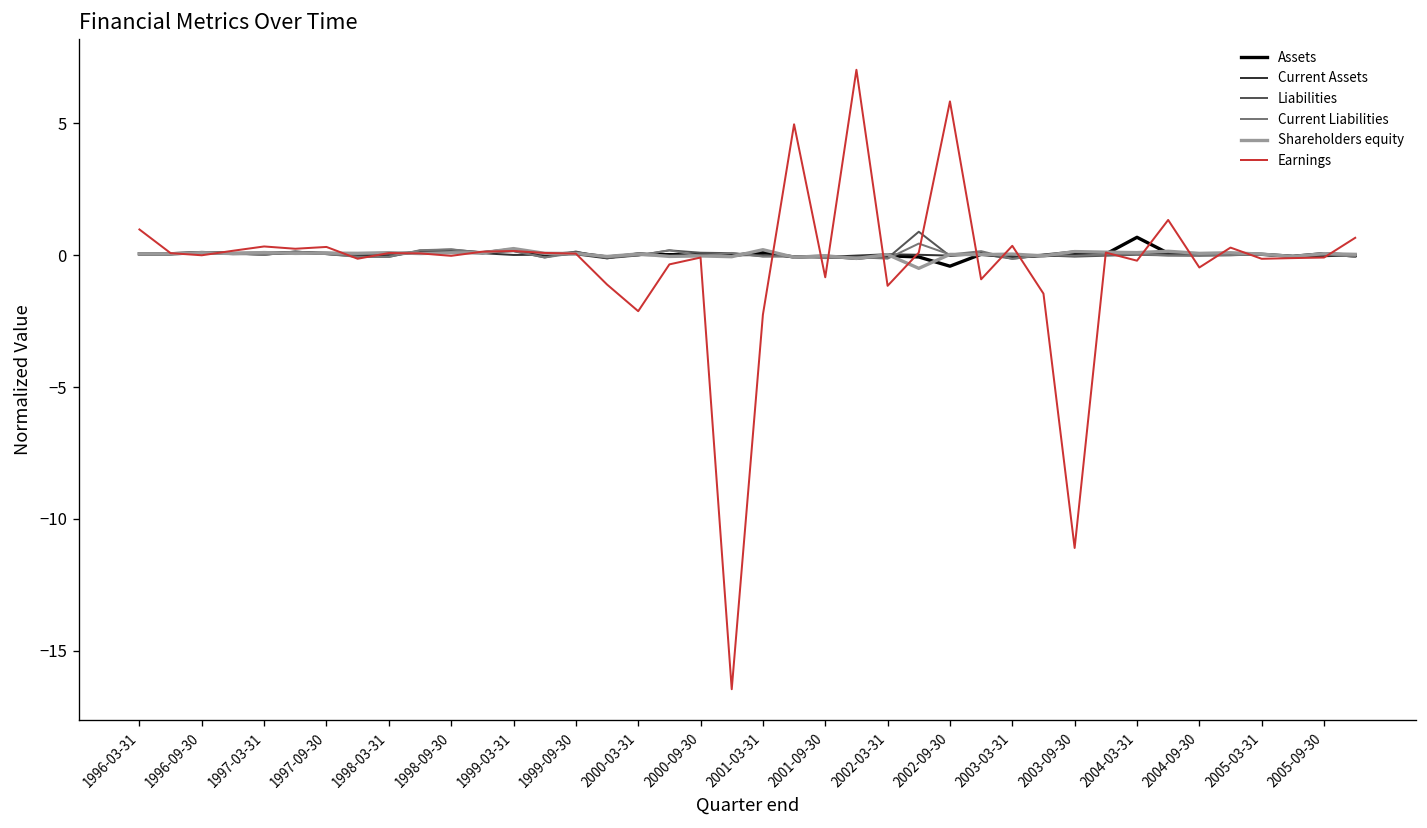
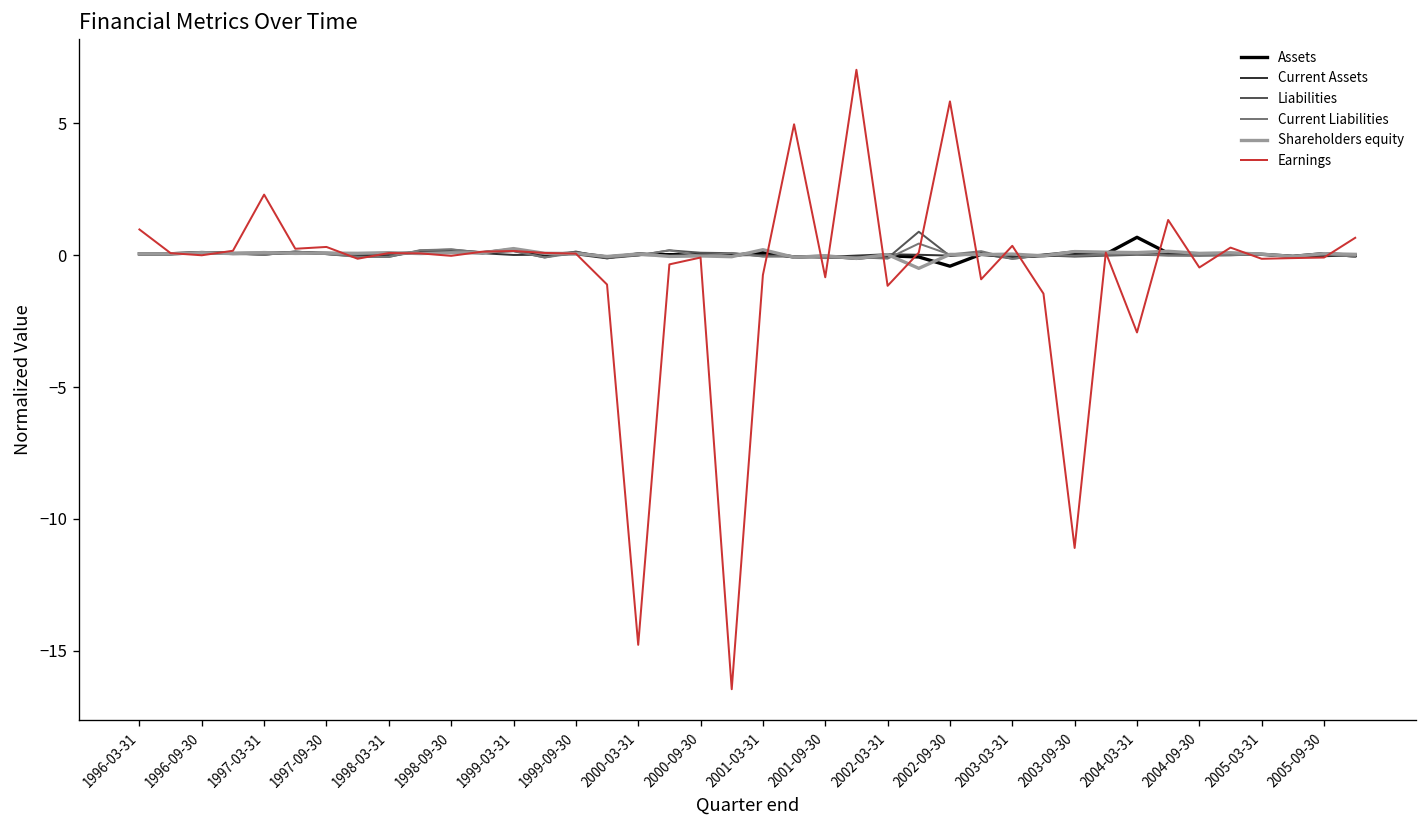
  {
    "Assets": {
      "2002-09-30": -0.4,
      "2004-03-31": 0.7
    },
    "Earnings": {
      "1996-03-31": 1.0,
-     "1997-03-31": 0.3,
+     "1997-03-31": 2.3,
      "1997-09-30": 0.3,
      "1998-09-30": 0.0,
-     "2000-03-31": -2.1,
-     "2001-03-31": -2.3,
+     "2000-03-31": -14.8,
+     "2001-03-31": -0.7,
      "2001-09-30": -0.8,
      "2002-03-31": -1.2,
      "2002-09-30": 5.8,
      "2003-03-31": 0.4,
      "2003-09-30": -11.1,
-     "2004-03-31": -0.2,
+     "2004-03-31": -2.9,
      "2004-09-30": -0.5,
      "2005-03-31": -0.1
    }
  }
